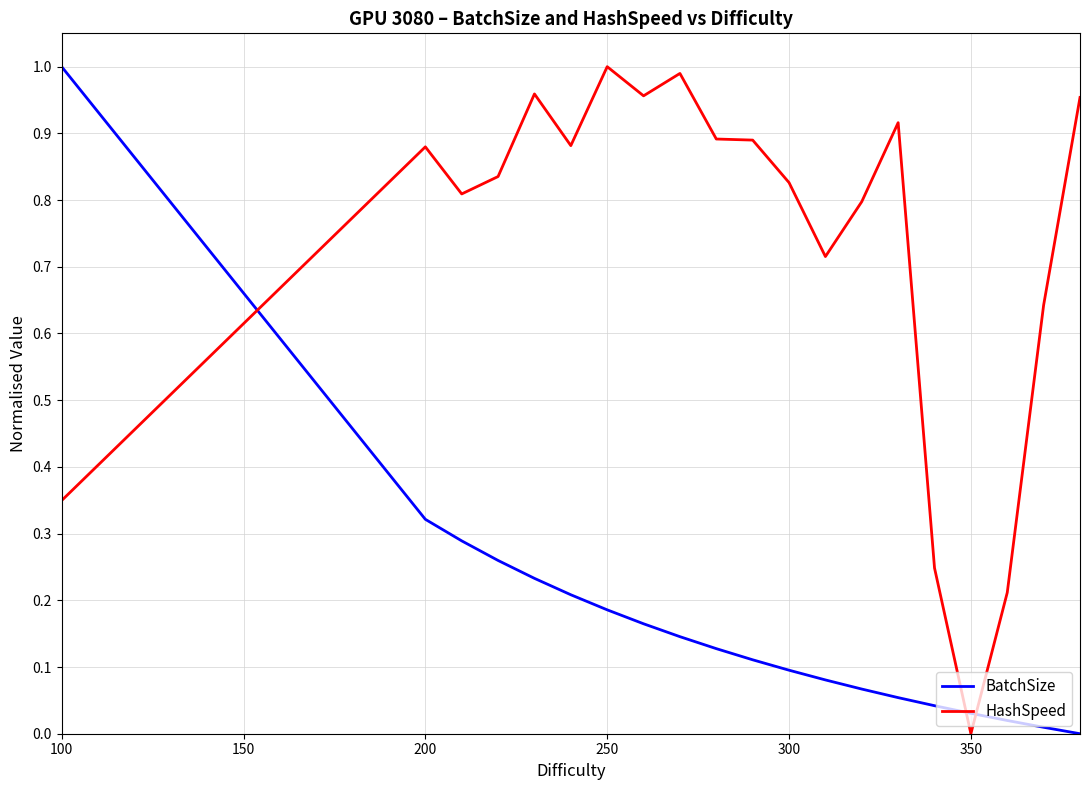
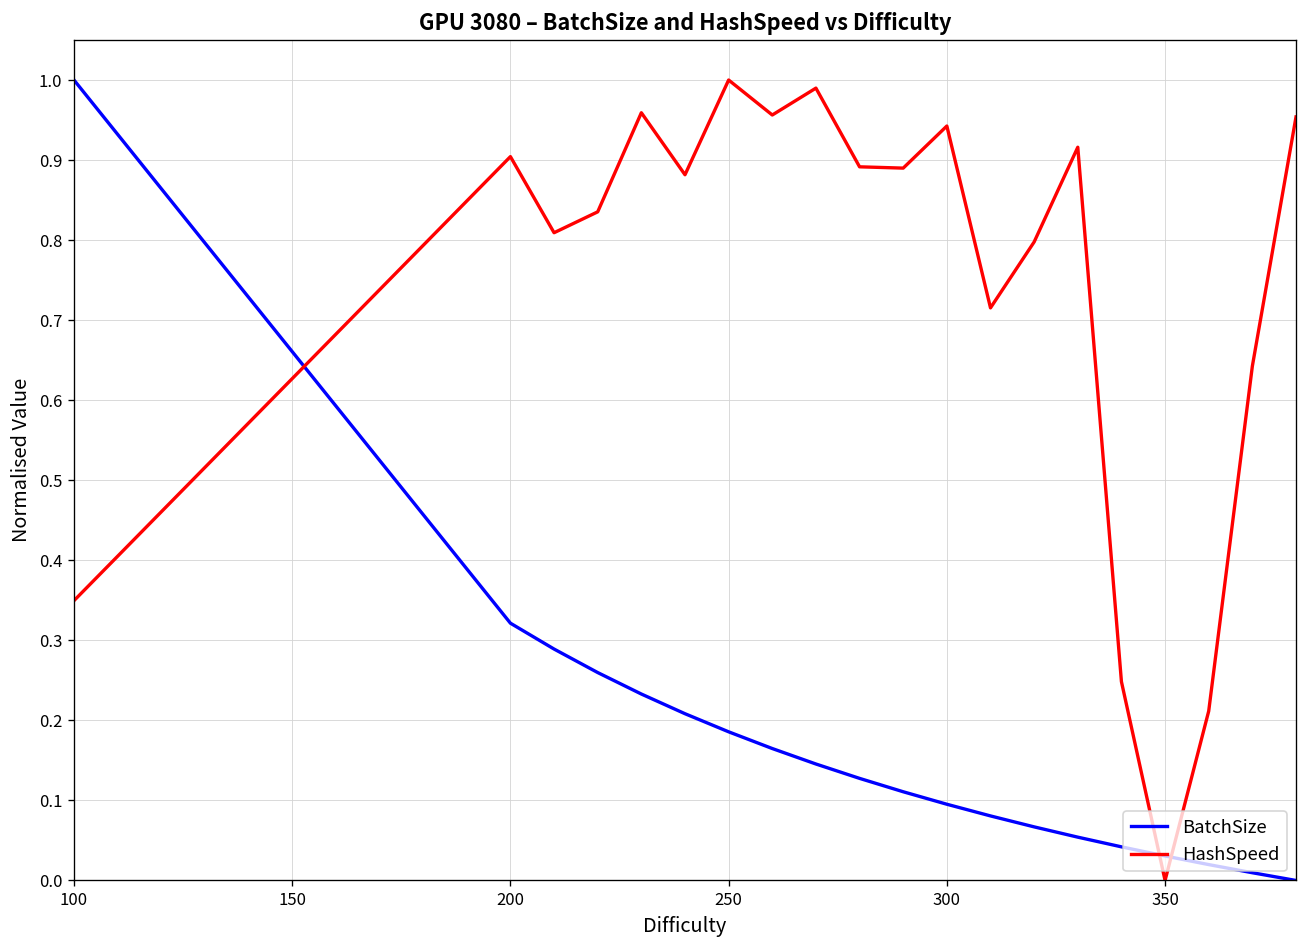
  {
    "BatchSize": {
      "100": 1.00,
      "200": 0.32,
      "250": 0.19,
      "300": 0.10
    },
    "HashSpeed": {
      "100": 0.35,
-     "200": 0.88,
+     "200": 0.90,
      "250": 1.00,
-     "300": 0.83,
+     "300": 0.94,
      "350": 0.00
    }
  }
